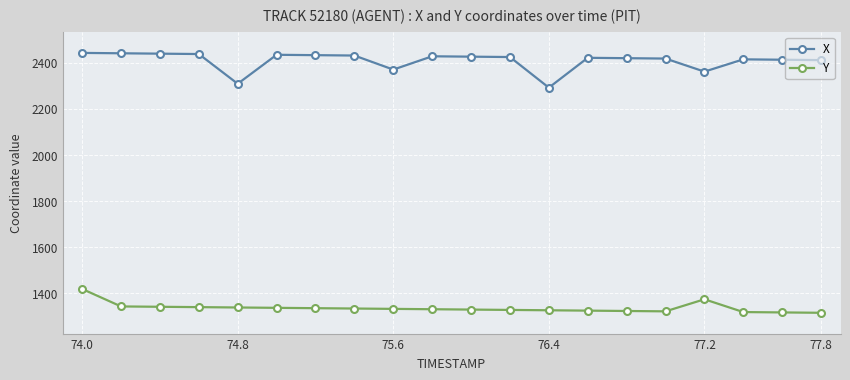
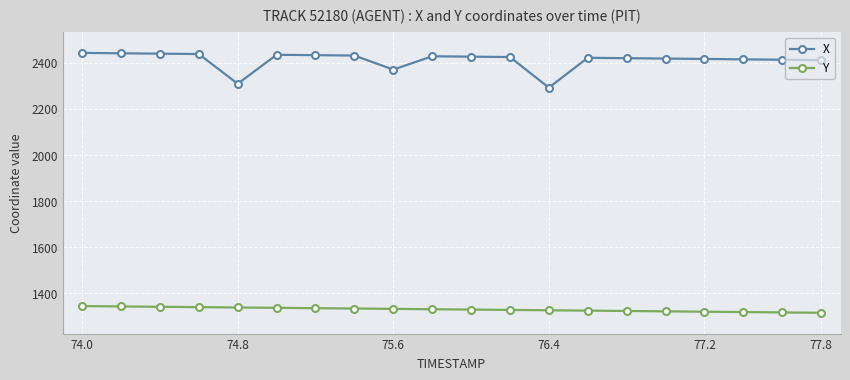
  {
    "X": {
      "74.0": 2440,
      "74.8": 2310,
      "75.6": 2370,
      "76.4": 2290,
-     "77.2": 2360
+     "77.2": 2420
    },
    "Y": {
-     "74.0": 1420,
+     "74.0": 1340,
      "74.8": 1340,
      "75.6": 1330,
      "76.4": 1330,
-     "77.2": 1370,
+     "77.2": 1320,
      "77.8": 1310
    }
  }
